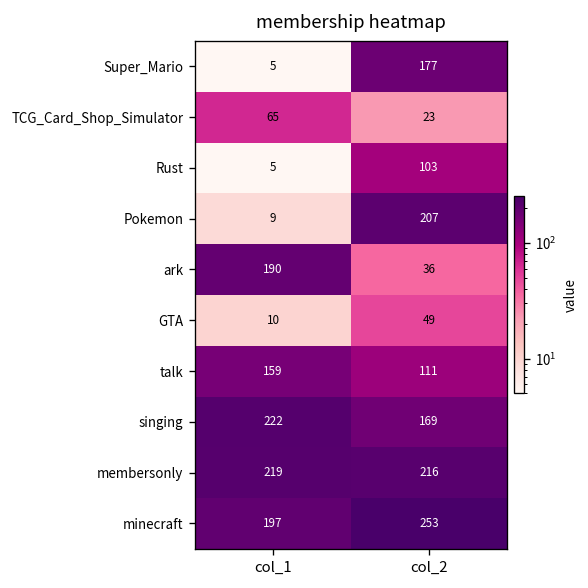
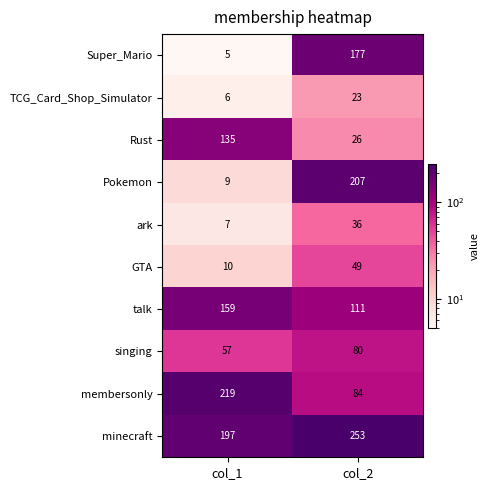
  {
    "Super_Mario": {
      "col_1": 5,
      "col_2": 177
    },
    "TCG_Card_Shop_Simulator": {
-     "col_1": 65,
+     "col_1": 6,
      "col_2": 23
    },
    "Rust": {
-     "col_1": 5,
-     "col_2": 103
+     "col_1": 135,
+     "col_2": 26
    },
    "Pokemon": {
      "col_1": 9,
      "col_2": 207
    },
    "ark": {
-     "col_1": 190,
+     "col_1": 7,
      "col_2": 36
    },
    "GTA": {
      "col_1": 10,
      "col_2": 49
    },
    "talk": {
      "col_1": 159,
      "col_2": 111
    },
    "singing": {
-     "col_1": 222,
-     "col_2": 169
+     "col_1": 57,
+     "col_2": 80
    },
    "membersonly": {
      "col_1": 219,
-     "col_2": 216
+     "col_2": 84
    },
    "minecraft": {
      "col_1": 197,
      "col_2": 253
    }
  }
